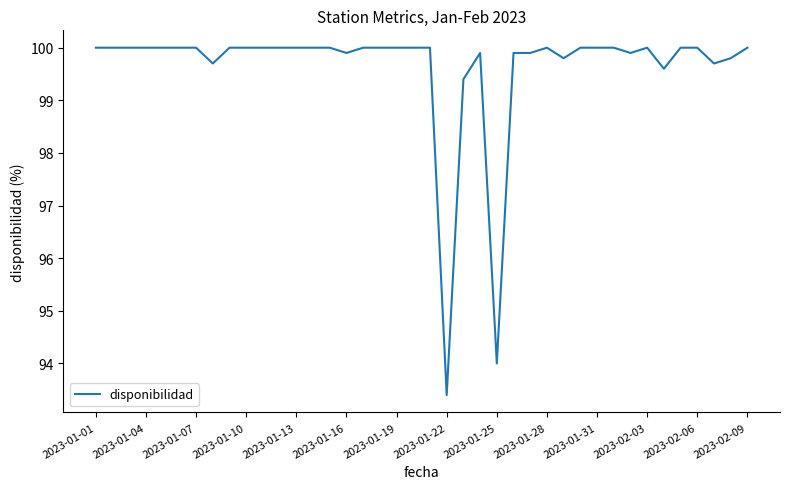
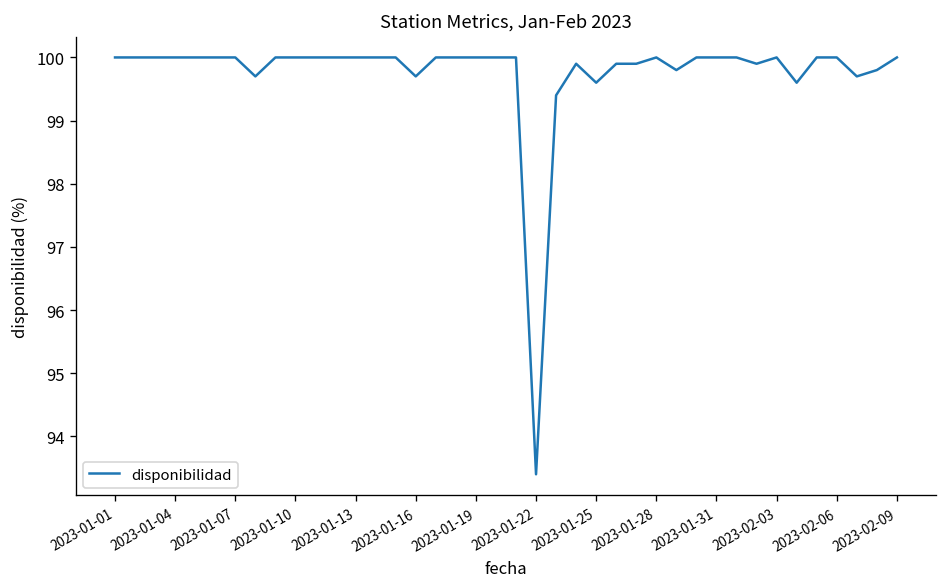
  {
    "2023-01-01": 100.0,
    "2023-01-04": 100.0,
    "2023-01-07": 100.0,
    "2023-01-10": 100.0,
    "2023-01-13": 100.0,
-   "2023-01-16": 99.9,
+   "2023-01-16": 99.7,
    "2023-01-19": 100.0,
    "2023-01-22": 93.4,
-   "2023-01-25": 94.0,
+   "2023-01-25": 99.6,
    "2023-01-28": 100.0,
    "2023-01-31": 100.0,
    "2023-02-03": 100.0,
    "2023-02-06": 100.0,
    "2023-02-09": 100.0
  }
